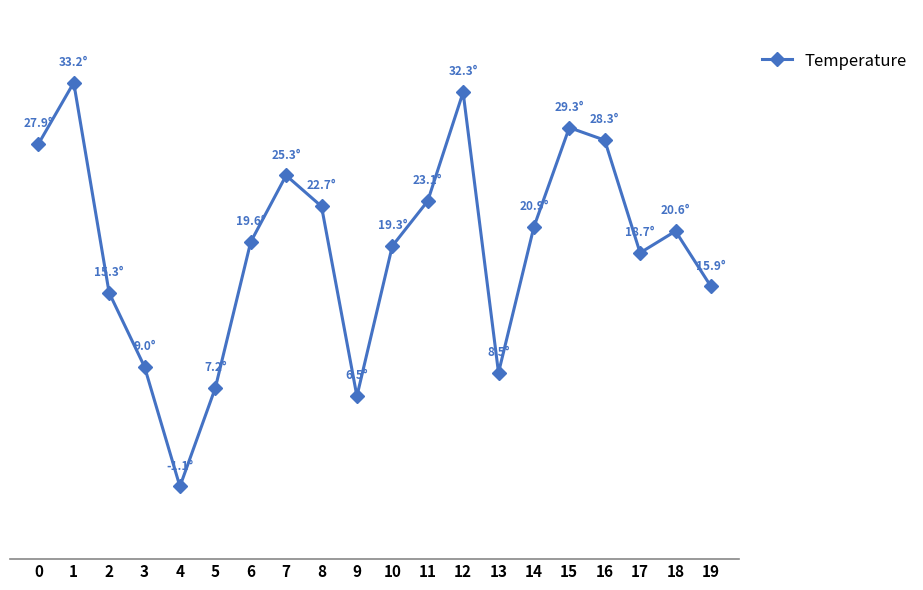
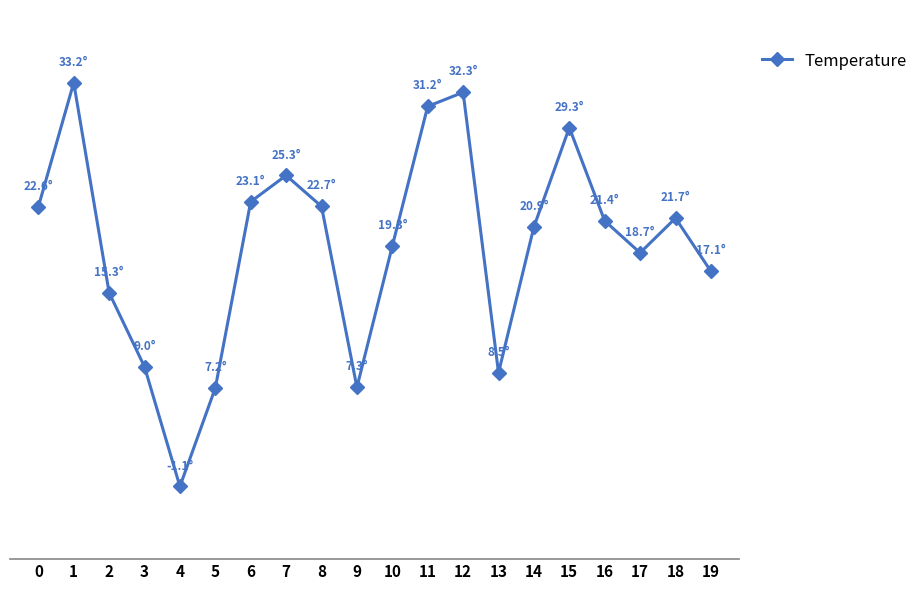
  {
-   "0": "27.9°",
+   "0": "22.6°",
    "1": "33.2°",
    "2": "15.3°",
    "3": "9.0°",
    "4": "-1.1°",
    "5": "7.2°",
-   "6": "19.6°",
+   "6": "23.1°",
    "7": "25.3°",
    "8": "22.7°",
-   "9": "6.5°",
+   "9": "7.3°",
    "10": "19.3°",
-   "11": "23.1°",
+   "11": "31.2°",
    "12": "32.3°",
    "13": "8.5°",
    "14": "20.9°",
    "15": "29.3°",
-   "16": "28.3°",
+   "16": "21.4°",
    "17": "18.7°",
-   "18": "20.6°",
-   "19": "15.9°"
+   "18": "21.7°",
+   "19": "17.1°"
  }
